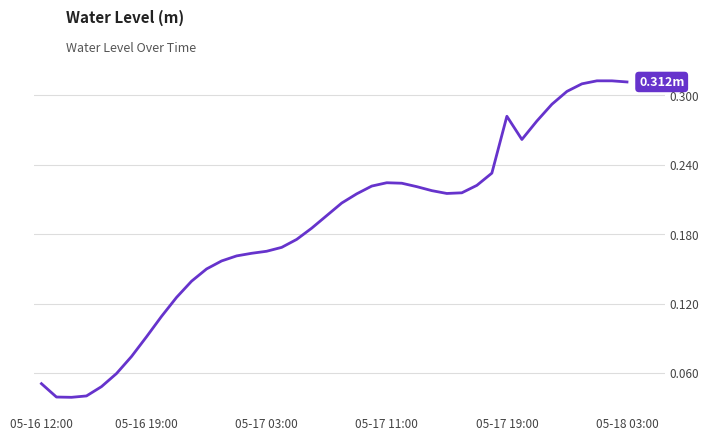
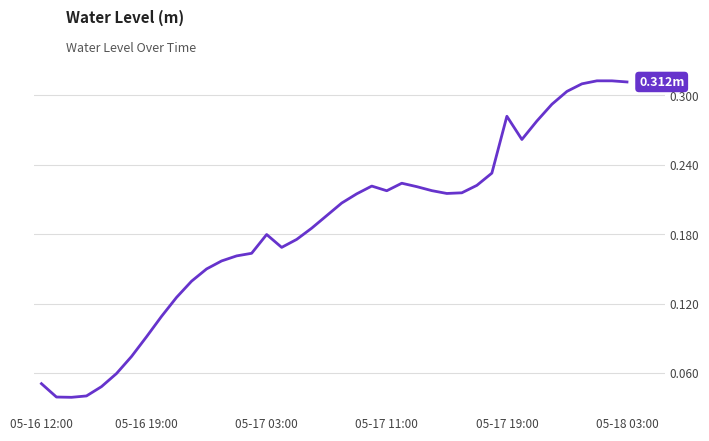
  {
    "05-16 12:00": 0.051,
    "05-16 19:00": 0.091,
-   "05-17 03:00": 0.165,
-   "05-17 11:00": 0.224,
+   "05-17 03:00": 0.180,
+   "05-17 11:00": 0.218,
    "05-17 19:00": 0.282
  }
